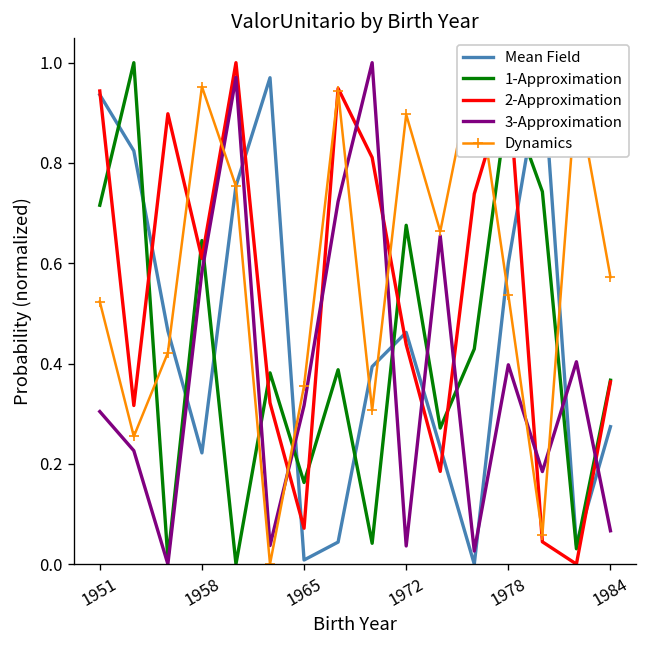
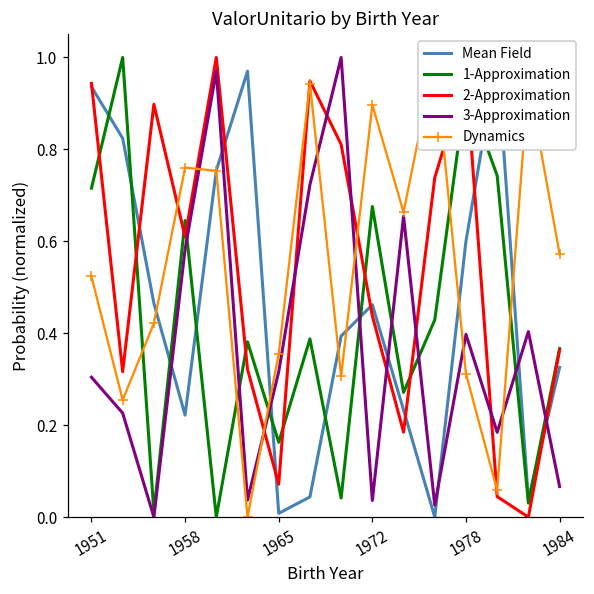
  {
    "Mean Field": {
      "1951": 0.94,
      "1958": 0.22,
      "1965": 0.01,
      "1972": 0.46,
      "1978": 0.60,
-     "1984": 0.27
+     "1984": 0.33
    },
    "1-Approximation": {
      "1951": 0.72,
      "1958": 0.65,
      "1965": 0.16,
      "1972": 0.68
    },
    "2-Approximation": {
      "1951": 0.94,
      "1958": 0.61,
      "1965": 0.07,
      "1972": 0.44
    },
    "3-Approximation": {
      "1951": 0.30,
      "1958": 0.58,
      "1965": 0.32,
      "1972": 0.04,
      "1978": 0.40,
      "1984": 0.07
    },
    "Dynamics": {
      "1951": 0.52,
-     "1958": 0.95,
+     "1958": 0.76,
      "1965": 0.36,
      "1972": 0.90,
-     "1978": 0.54,
+     "1978": 0.31,
      "1984": 0.57
    }
  }
